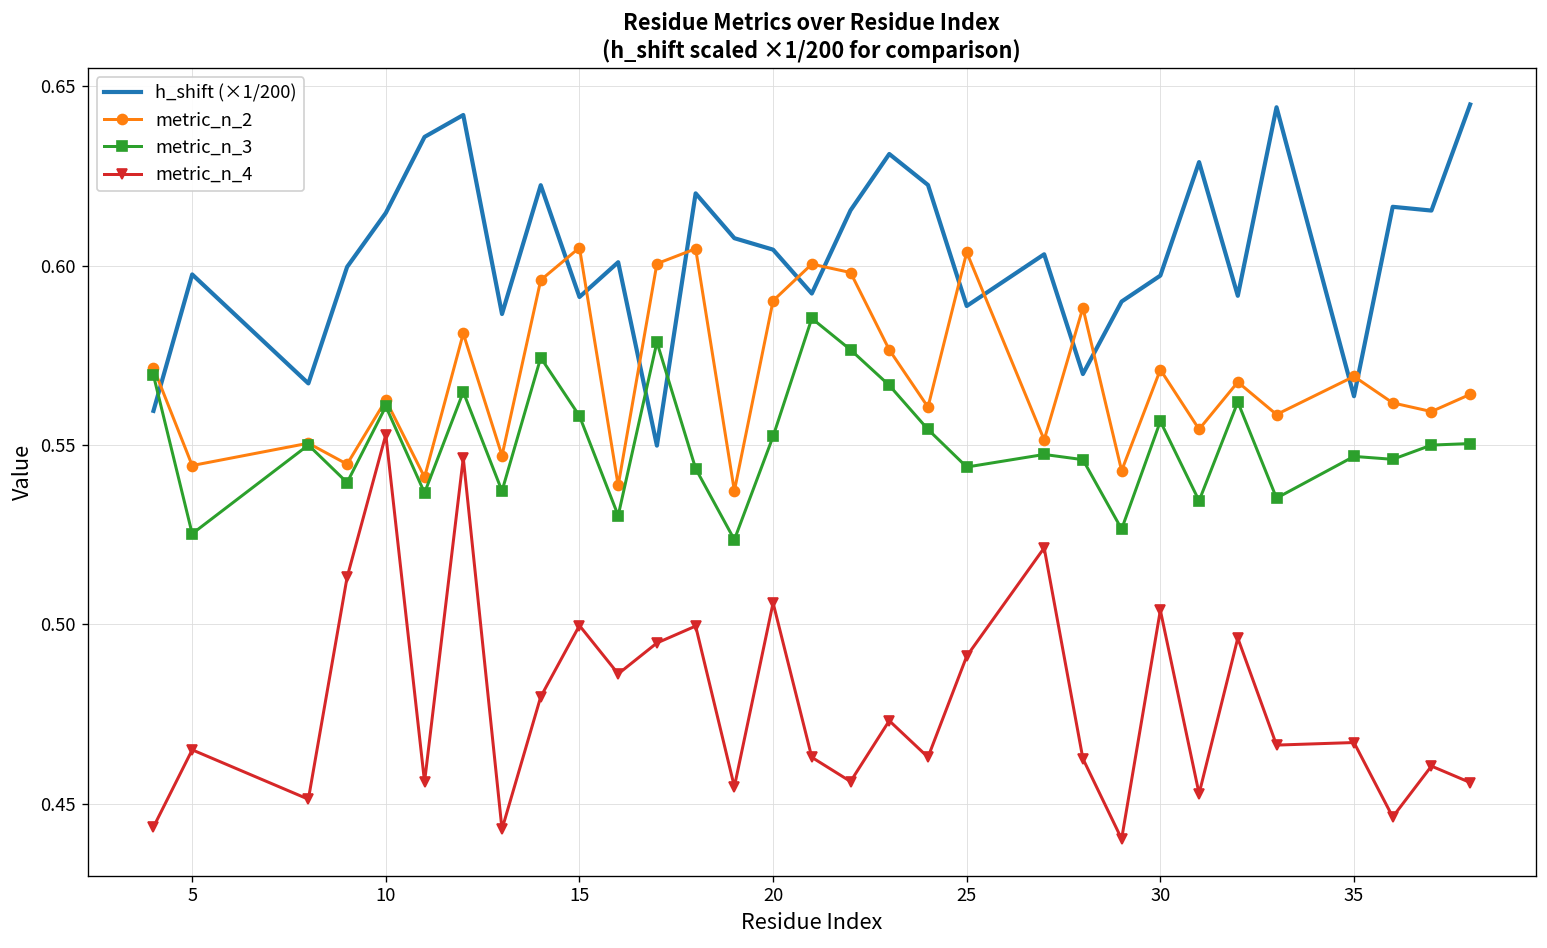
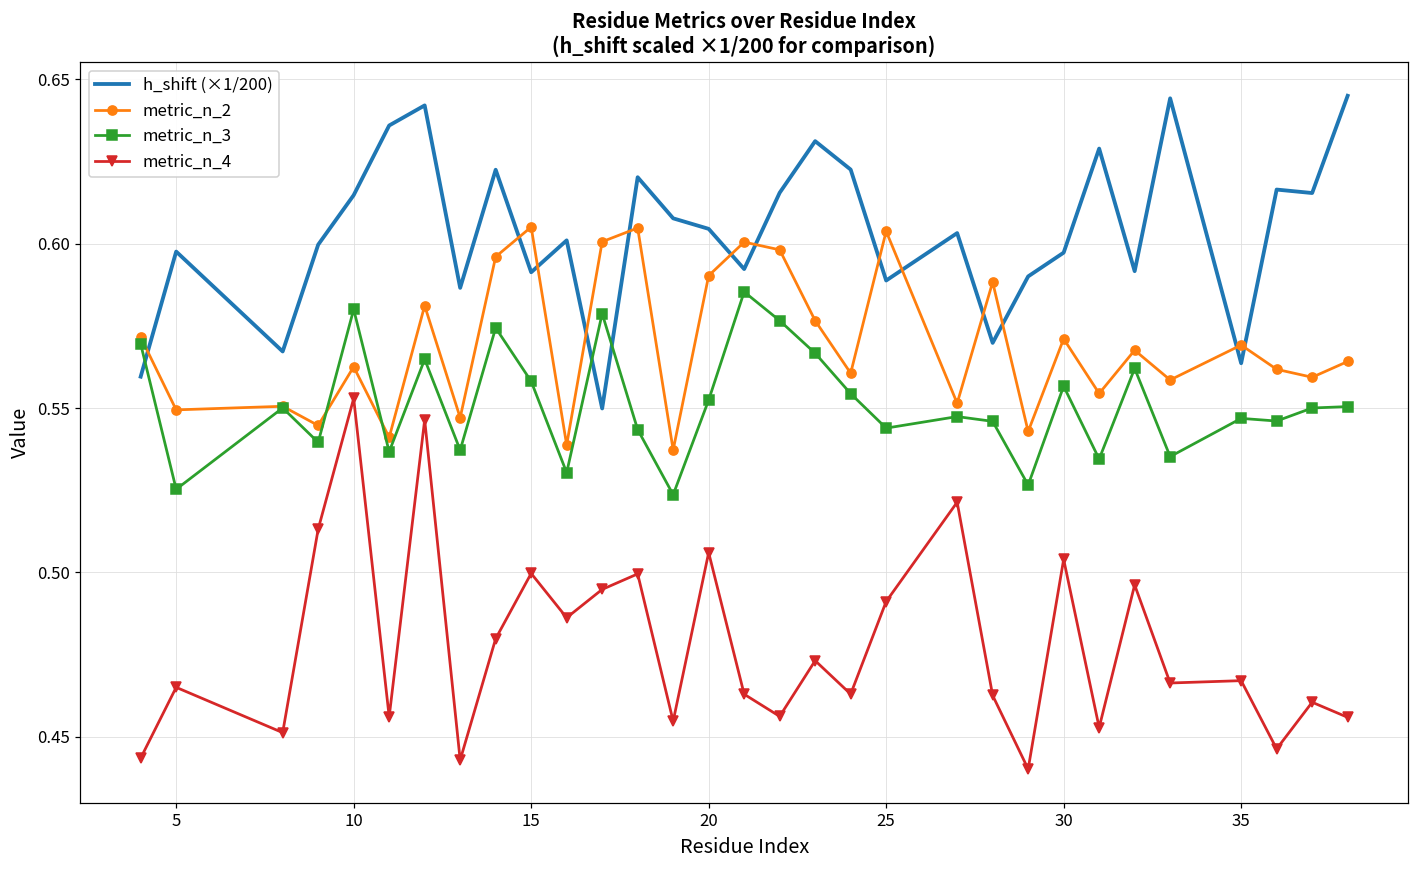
  {
    "h_shift (×1/200)": {
      "5": 0.598,
      "10": 0.615,
      "15": 0.591,
      "20": 0.605,
      "25": 0.589,
      "30": 0.597,
      "35": 0.564
    },
    "metric_n_2": {
-     "5": 0.544,
+     "5": 0.549,
      "10": 0.563,
      "15": 0.605,
      "20": 0.590,
      "25": 0.604,
      "30": 0.571,
      "35": 0.569
    },
    "metric_n_3": {
      "5": 0.525,
-     "10": 0.561,
+     "10": 0.580,
      "15": 0.558,
      "20": 0.552,
      "25": 0.544,
      "30": 0.557,
      "35": 0.547
    },
    "metric_n_4": {
      "5": 0.465,
      "10": 0.553,
      "15": 0.500,
      "20": 0.506,
      "25": 0.491,
      "30": 0.504,
      "35": 0.467
    }
  }
